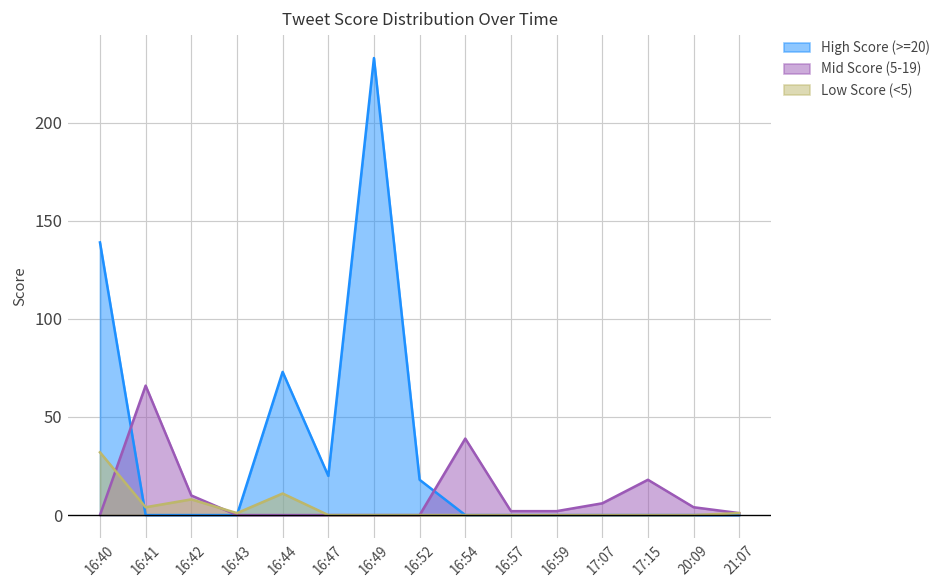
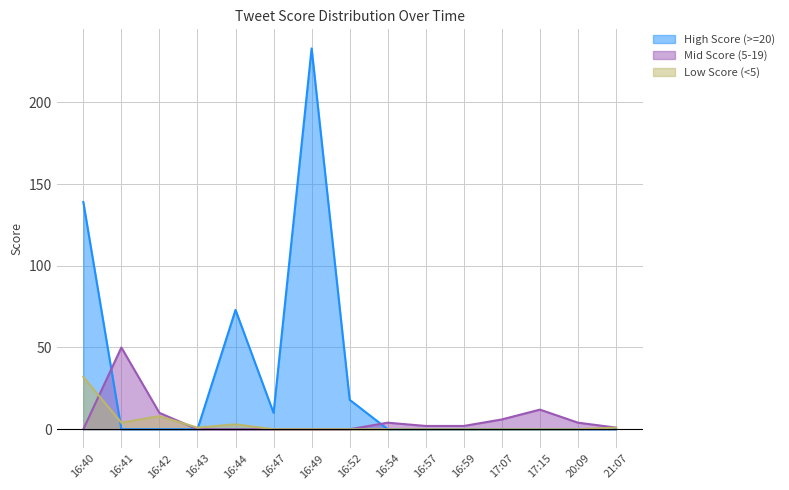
  {
    "High Score (>=20)": {
      "16:40": 139,
      "16:41": 0,
      "16:42": 0,
      "16:44": 73,
-     "16:47": 20,
+     "16:47": 10,
      "16:49": 233,
      "16:52": 18
    },
    "Mid Score (5-19)": {
      "16:40": 0,
-     "16:41": 66,
+     "16:41": 50,
      "16:42": 10,
      "16:44": 0,
-     "16:54": 39,
+     "16:54": 4,
      "16:57": 2,
      "16:59": 2,
      "17:07": 6,
-     "17:15": 18,
+     "17:15": 12,
      "20:09": 4
    },
    "Low Score (<5)": {
      "16:40": 32,
      "16:41": 4,
      "16:42": 8,
-     "16:44": 11
+     "16:44": 3
    }
  }
